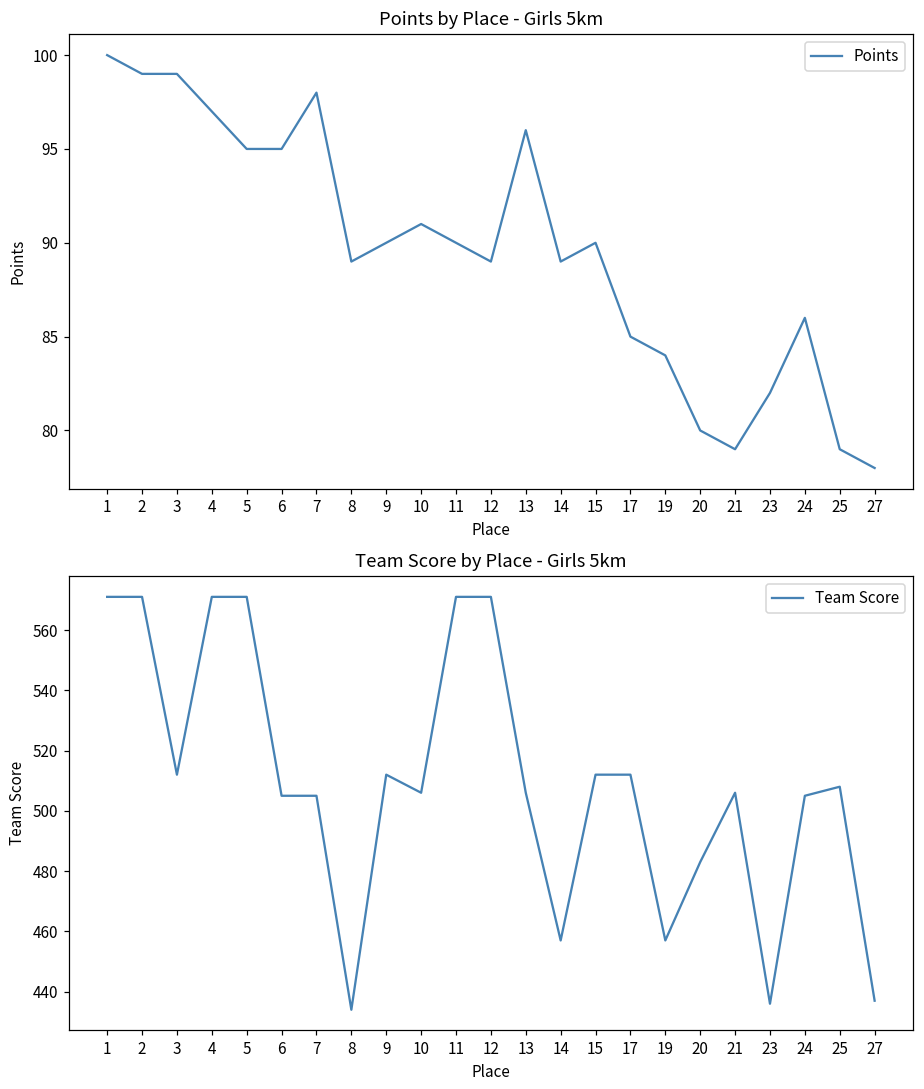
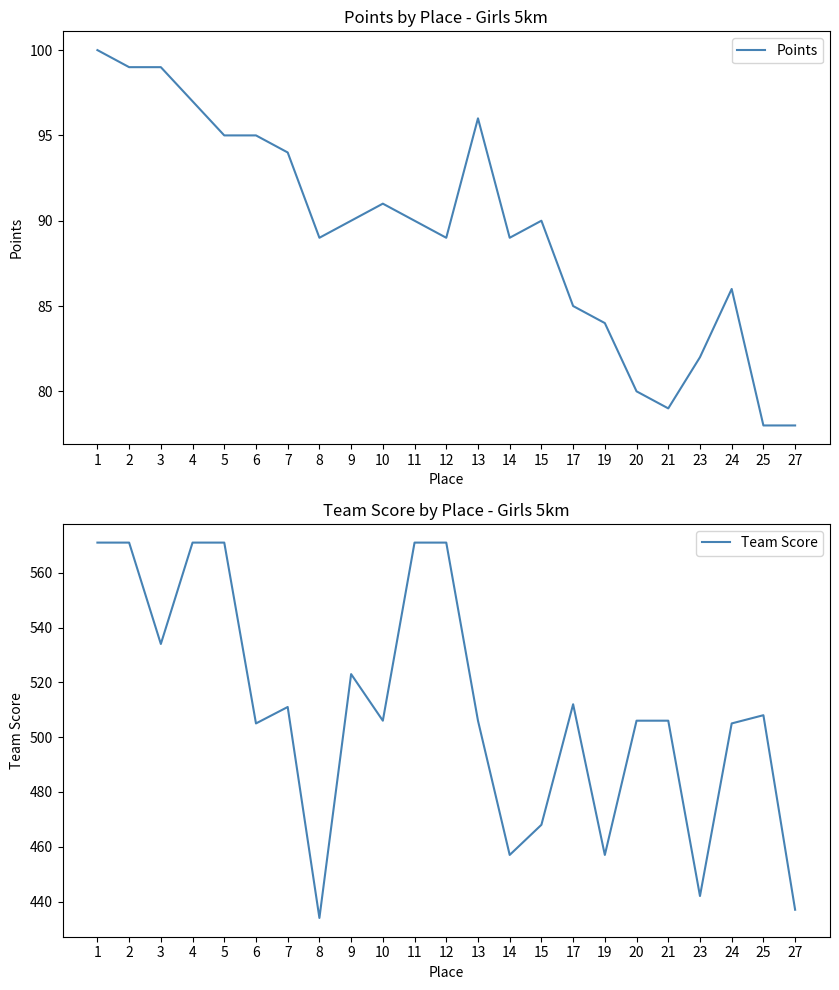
  {
    "Points by Place - Girls 5km": {
      "1": 100,
      "2": 99,
      "3": 99,
      "4": 97,
      "5": 95,
      "6": 95,
-     "7": 98,
+     "7": 94,
      "8": 89,
      "9": 90,
      "10": 91,
      "11": 90,
      "12": 89,
      "13": 96,
      "14": 89,
      "15": 90,
      "17": 85,
      "19": 84,
      "20": 80,
      "21": 79,
      "23": 82,
      "24": 86,
-     "25": 79,
+     "25": 78,
      "27": 78
    },
    "Team Score by Place - Girls 5km": {
      "1": 571,
      "2": 571,
-     "3": 512,
+     "3": 534,
      "4": 571,
      "5": 571,
      "6": 505,
-     "7": 505,
+     "7": 511,
      "8": 434,
-     "9": 512,
+     "9": 523,
      "10": 506,
      "11": 571,
      "12": 571,
      "13": 506,
      "14": 457,
-     "15": 512,
+     "15": 468,
      "17": 512,
      "19": 457,
-     "20": 483,
+     "20": 506,
      "21": 506,
-     "23": 436,
+     "23": 442,
      "24": 505,
      "25": 508,
      "27": 437
    }
  }
